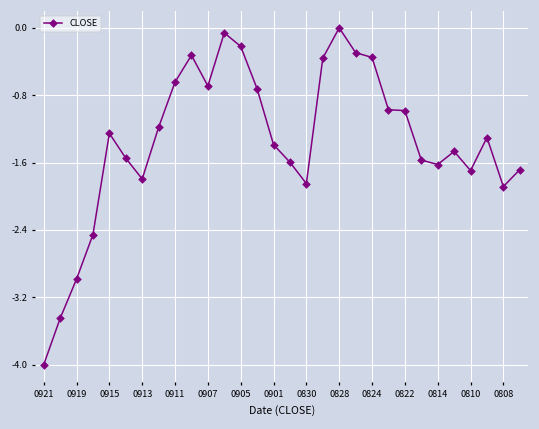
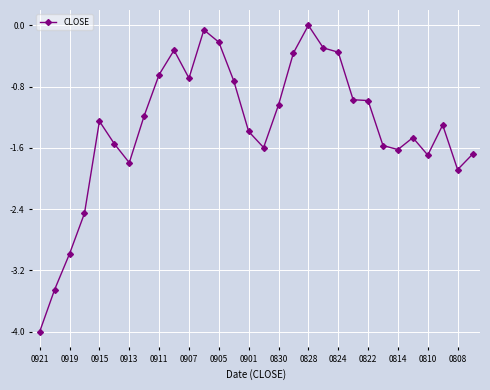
  {
    "0921": -4.0,
    "0919": -3.0,
    "0915": -1.3,
    "0913": -1.8,
    "0911": -0.6,
    "0907": -0.7,
    "0905": -0.2,
    "0901": -1.4,
-   "0830": -1.8,
+   "0830": -1.0,
    "0828": 0.0,
    "0824": -0.4,
    "0822": -1.0,
    "0814": -1.6,
    "0810": -1.7,
    "0808": -1.9
  }
